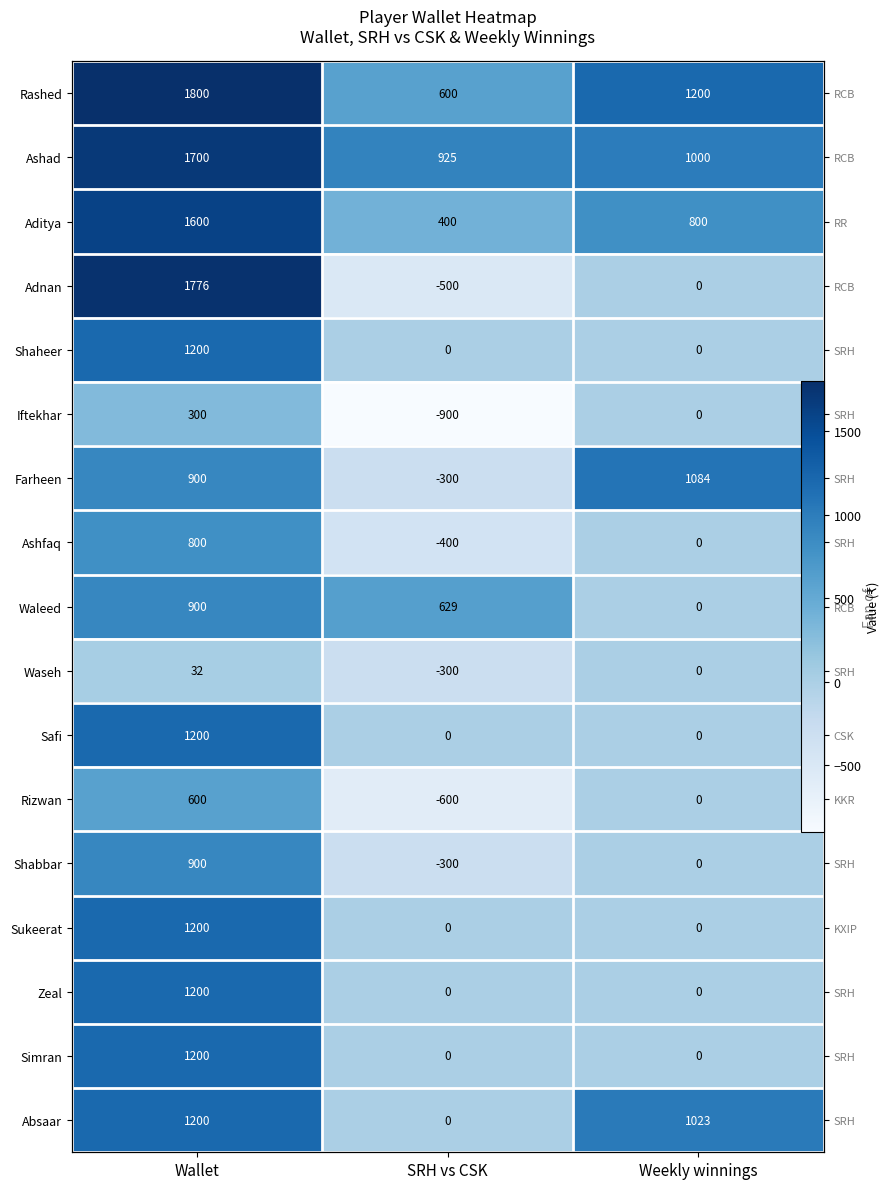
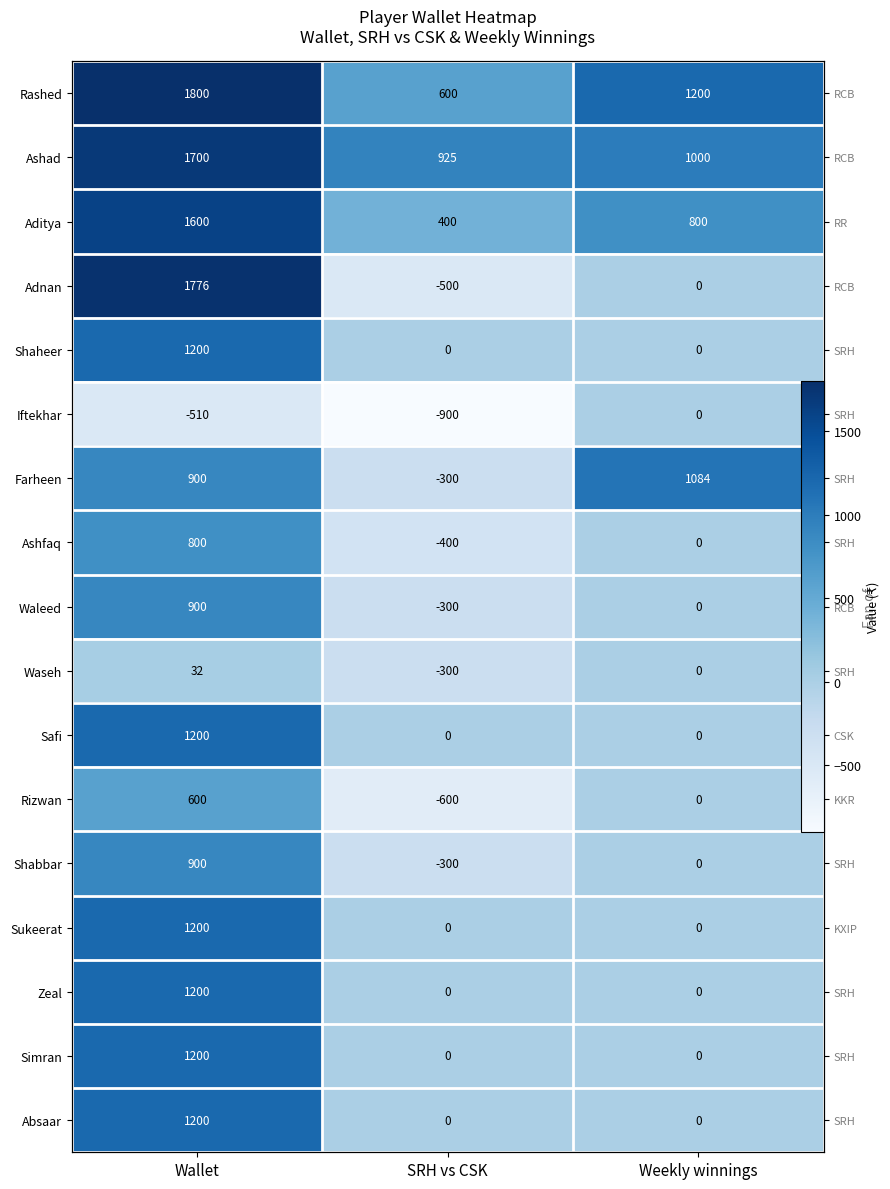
  {
    "Rashed": {
      "Wallet": 1800,
      "SRH vs CSK": 600,
      "Weekly winnings": 1200
    },
    "Ashad": {
      "Wallet": 1700,
      "SRH vs CSK": 925,
      "Weekly winnings": 1000
    },
    "Aditya": {
      "Wallet": 1600,
      "SRH vs CSK": 400,
      "Weekly winnings": 800
    },
    "Adnan": {
      "Wallet": 1776,
      "SRH vs CSK": -500,
      "Weekly winnings": 0
    },
    "Shaheer": {
      "Wallet": 1200,
      "SRH vs CSK": 0,
      "Weekly winnings": 0
    },
    "Iftekhar": {
-     "Wallet": 300,
+     "Wallet": -510,
      "SRH vs CSK": -900,
      "Weekly winnings": 0
    },
    "Farheen": {
      "Wallet": 900,
      "SRH vs CSK": -300,
      "Weekly winnings": 1084
    },
    "Ashfaq": {
      "Wallet": 800,
      "SRH vs CSK": -400,
      "Weekly winnings": 0
    },
    "Waleed": {
      "Wallet": 900,
-     "SRH vs CSK": 629,
+     "SRH vs CSK": -300,
      "Weekly winnings": 0
    },
    "Waseh": {
      "Wallet": 32,
      "SRH vs CSK": -300,
      "Weekly winnings": 0
    },
    "Safi": {
      "Wallet": 1200,
      "SRH vs CSK": 0,
      "Weekly winnings": 0
    },
    "Rizwan": {
      "Wallet": 600,
      "SRH vs CSK": -600,
      "Weekly winnings": 0
    },
    "Shabbar": {
      "Wallet": 900,
      "SRH vs CSK": -300,
      "Weekly winnings": 0
    },
    "Sukeerat": {
      "Wallet": 1200,
      "SRH vs CSK": 0,
      "Weekly winnings": 0
    },
    "Zeal": {
      "Wallet": 1200,
      "SRH vs CSK": 0,
      "Weekly winnings": 0
    },
    "Simran": {
      "Wallet": 1200,
      "SRH vs CSK": 0,
      "Weekly winnings": 0
    },
    "Absaar": {
      "Wallet": 1200,
      "SRH vs CSK": 0,
-     "Weekly winnings": 1023
+     "Weekly winnings": 0
    }
  }
